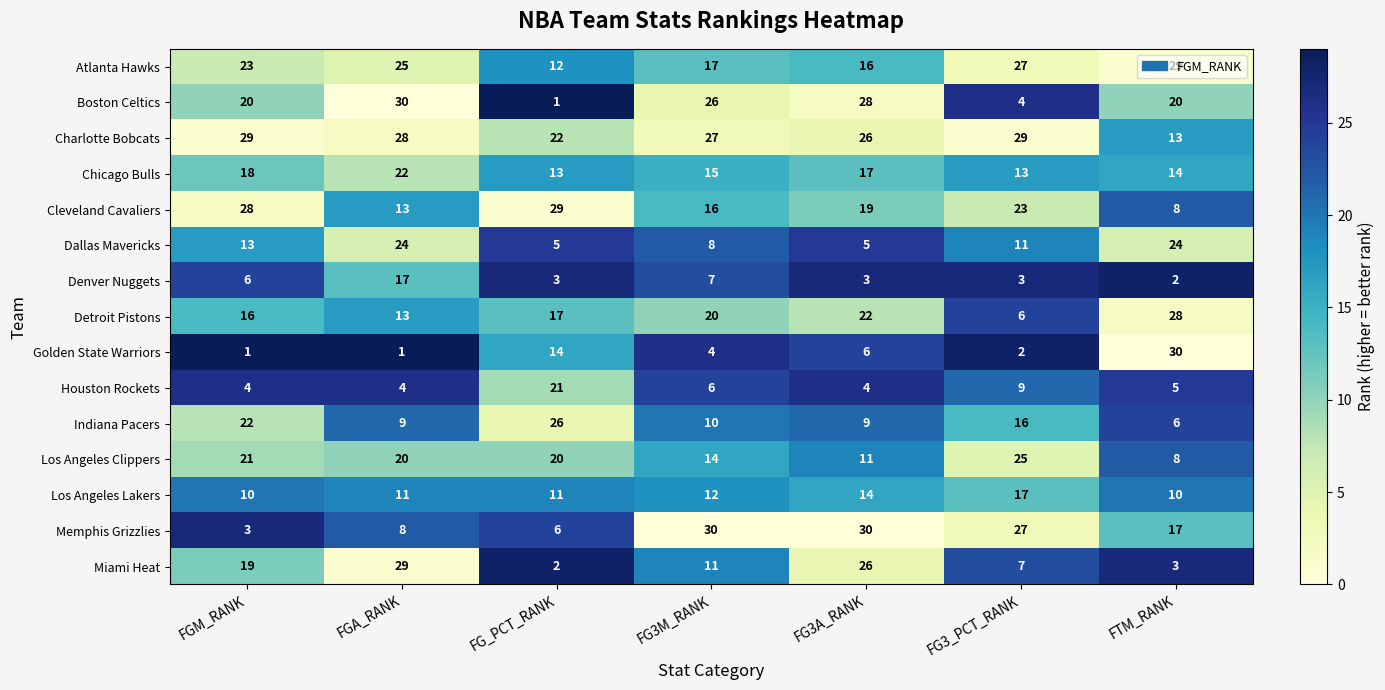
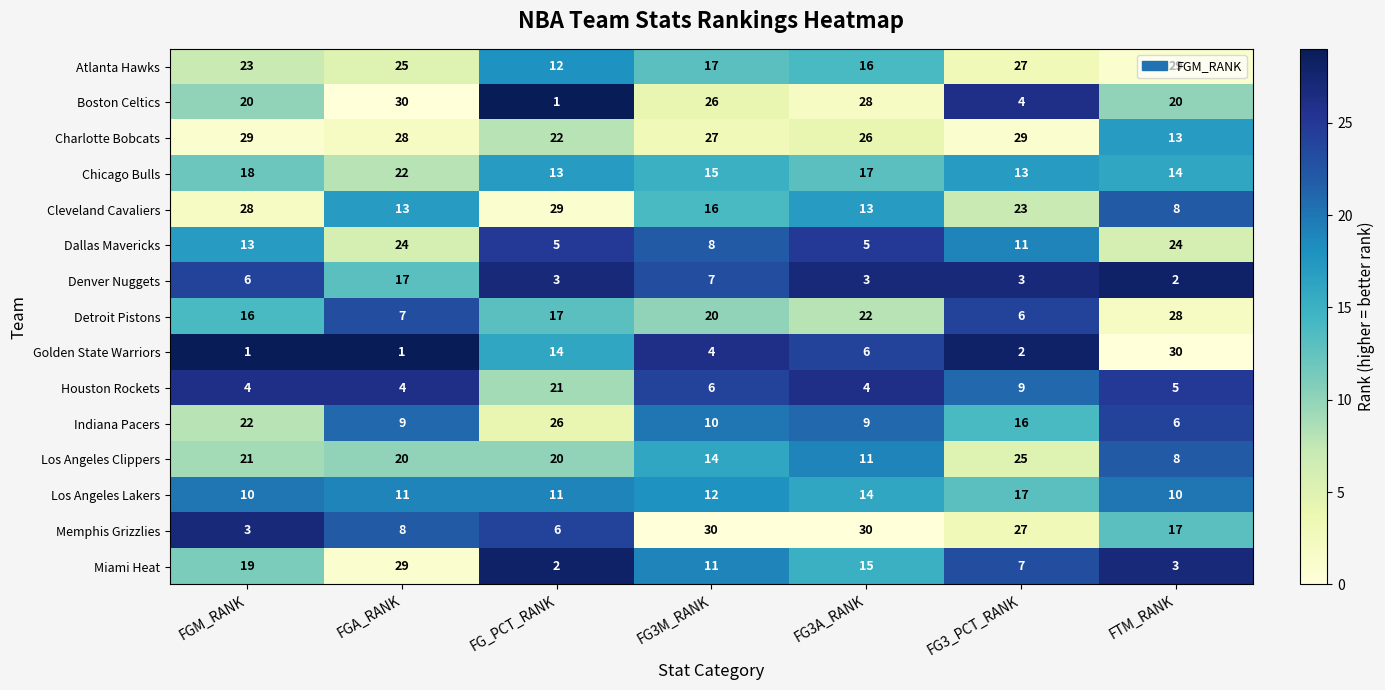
  {
    "Atlanta Hawks": {
      "FGM_RANK": 23,
      "FGA_RANK": 25,
      "FG_PCT_RANK": 12,
      "FG3M_RANK": 17,
      "FG3A_RANK": 16,
      "FG3_PCT_RANK": 27
    },
    "Boston Celtics": {
      "FGM_RANK": 20,
      "FGA_RANK": 30,
      "FG_PCT_RANK": 1,
      "FG3M_RANK": 26,
      "FG3A_RANK": 28,
      "FG3_PCT_RANK": 4,
      "FTM_RANK": 20
    },
    "Charlotte Bobcats": {
      "FGM_RANK": 29,
      "FGA_RANK": 28,
      "FG_PCT_RANK": 22,
      "FG3M_RANK": 27,
      "FG3A_RANK": 26,
      "FG3_PCT_RANK": 29,
      "FTM_RANK": 13
    },
    "Chicago Bulls": {
      "FGM_RANK": 18,
      "FGA_RANK": 22,
      "FG_PCT_RANK": 13,
      "FG3M_RANK": 15,
      "FG3A_RANK": 17,
      "FG3_PCT_RANK": 13,
      "FTM_RANK": 14
    },
    "Cleveland Cavaliers": {
      "FGM_RANK": 28,
      "FGA_RANK": 13,
      "FG_PCT_RANK": 29,
      "FG3M_RANK": 16,
-     "FG3A_RANK": 19,
+     "FG3A_RANK": 13,
      "FG3_PCT_RANK": 23,
      "FTM_RANK": 8
    },
    "Dallas Mavericks": {
      "FGM_RANK": 13,
      "FGA_RANK": 24,
      "FG_PCT_RANK": 5,
      "FG3M_RANK": 8,
      "FG3A_RANK": 5,
      "FG3_PCT_RANK": 11,
      "FTM_RANK": 24
    },
    "Denver Nuggets": {
      "FGM_RANK": 6,
      "FGA_RANK": 17,
      "FG_PCT_RANK": 3,
      "FG3M_RANK": 7,
      "FG3A_RANK": 3,
      "FG3_PCT_RANK": 3,
      "FTM_RANK": 2
    },
    "Detroit Pistons": {
      "FGM_RANK": 16,
-     "FGA_RANK": 13,
+     "FGA_RANK": 7,
      "FG_PCT_RANK": 17,
      "FG3M_RANK": 20,
      "FG3A_RANK": 22,
      "FG3_PCT_RANK": 6,
      "FTM_RANK": 28
    },
    "Golden State Warriors": {
      "FGM_RANK": 1,
      "FGA_RANK": 1,
      "FG_PCT_RANK": 14,
      "FG3M_RANK": 4,
      "FG3A_RANK": 6,
      "FG3_PCT_RANK": 2,
      "FTM_RANK": 30
    },
    "Houston Rockets": {
      "FGM_RANK": 4,
      "FGA_RANK": 4,
      "FG_PCT_RANK": 21,
      "FG3M_RANK": 6,
      "FG3A_RANK": 4,
      "FG3_PCT_RANK": 9,
      "FTM_RANK": 5
    },
    "Indiana Pacers": {
      "FGM_RANK": 22,
      "FGA_RANK": 9,
      "FG_PCT_RANK": 26,
      "FG3M_RANK": 10,
      "FG3A_RANK": 9,
      "FG3_PCT_RANK": 16,
      "FTM_RANK": 6
    },
    "Los Angeles Clippers": {
      "FGM_RANK": 21,
      "FGA_RANK": 20,
      "FG_PCT_RANK": 20,
      "FG3M_RANK": 14,
      "FG3A_RANK": 11,
      "FG3_PCT_RANK": 25,
      "FTM_RANK": 8
    },
    "Los Angeles Lakers": {
      "FGM_RANK": 10,
      "FGA_RANK": 11,
      "FG_PCT_RANK": 11,
      "FG3M_RANK": 12,
      "FG3A_RANK": 14,
      "FG3_PCT_RANK": 17,
      "FTM_RANK": 10
    },
    "Memphis Grizzlies": {
      "FGM_RANK": 3,
      "FGA_RANK": 8,
      "FG_PCT_RANK": 6,
      "FG3M_RANK": 30,
      "FG3A_RANK": 30,
      "FG3_PCT_RANK": 27,
      "FTM_RANK": 17
    },
    "Miami Heat": {
      "FGM_RANK": 19,
      "FGA_RANK": 29,
      "FG_PCT_RANK": 2,
      "FG3M_RANK": 11,
-     "FG3A_RANK": 26,
+     "FG3A_RANK": 15,
      "FG3_PCT_RANK": 7,
      "FTM_RANK": 3
    }
  }
